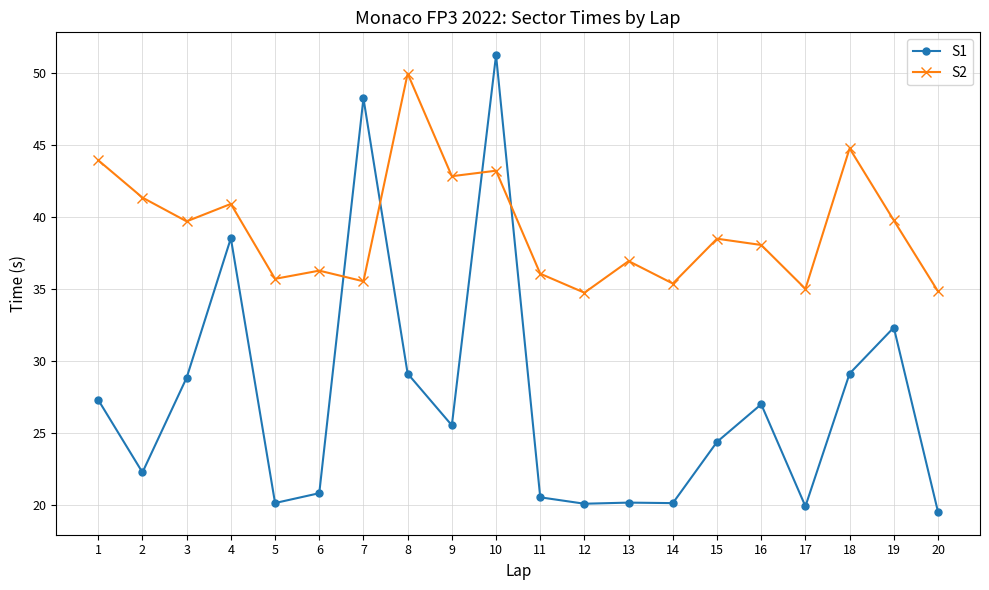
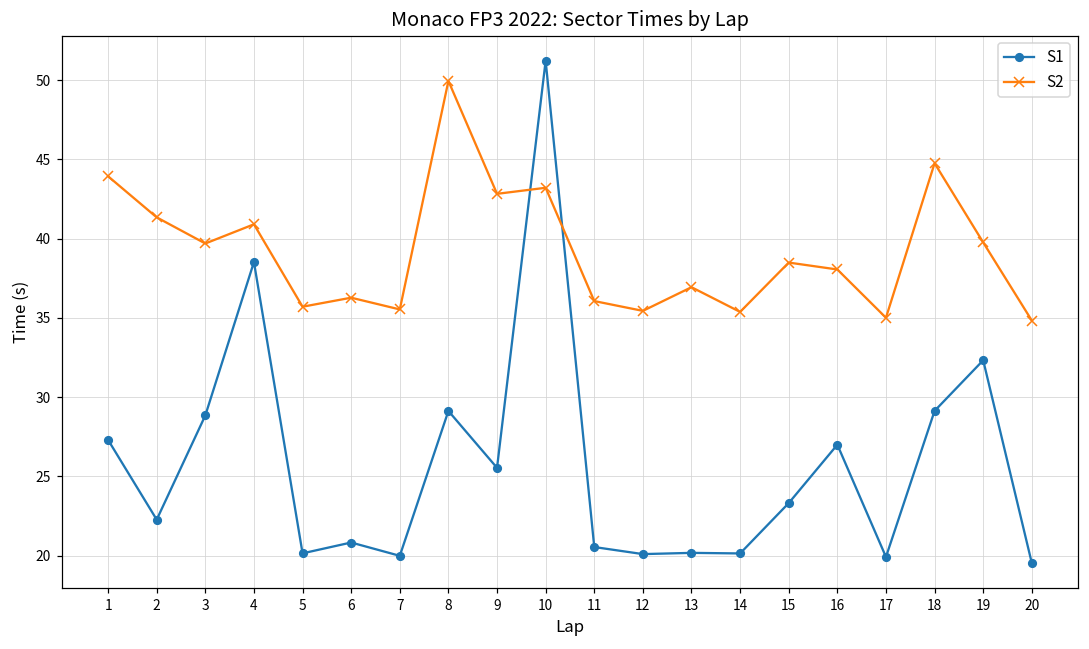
  {
    "S1": {
      "1": 27.3,
      "2": 22.3,
      "3": 28.8,
      "4": 38.5,
      "5": 20.1,
      "6": 20.8,
-     "7": 48.2,
+     "7": 20.0,
      "8": 29.1,
      "9": 25.5,
      "10": 51.2,
      "11": 20.5,
      "12": 20.1,
      "13": 20.2,
      "14": 20.1,
-     "15": 24.4,
+     "15": 23.3,
      "16": 27.0,
      "17": 19.9,
      "18": 29.1,
      "19": 32.3,
      "20": 19.5
    },
    "S2": {
      "1": 43.9,
      "2": 41.3,
      "3": 39.7,
      "4": 40.9,
      "5": 35.7,
      "6": 36.3,
      "7": 35.5,
      "8": 49.9,
      "9": 42.8,
      "10": 43.2,
      "11": 36.1,
-     "12": 34.7,
+     "12": 35.4,
      "13": 36.9,
      "14": 35.4,
      "15": 38.5,
      "16": 38.1,
      "17": 35.0,
      "18": 44.8,
      "19": 39.8,
      "20": 34.8
    }
  }
